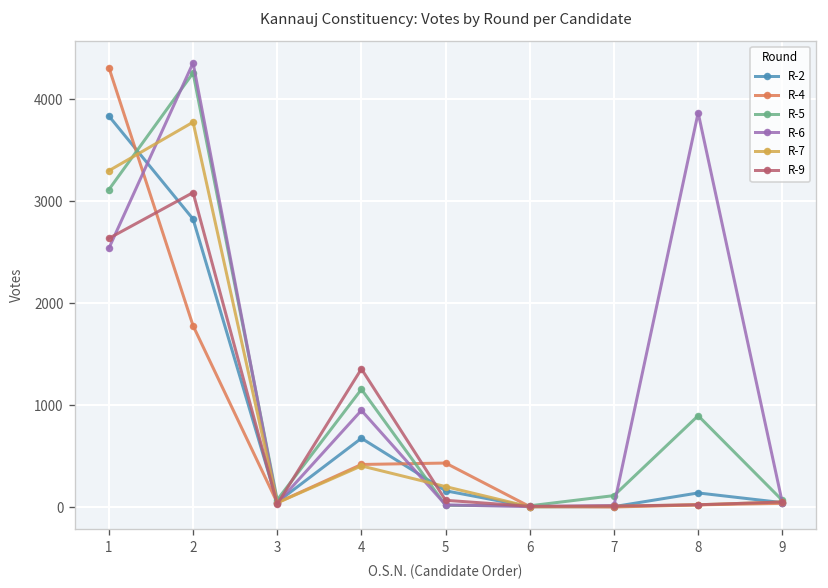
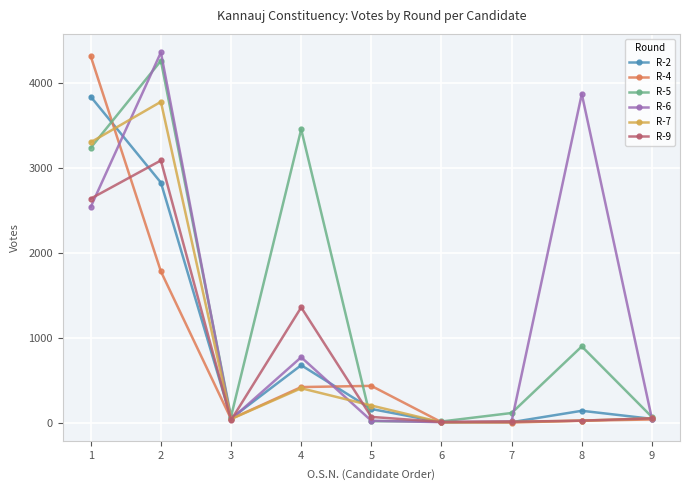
  {
    "R-2": {
      "1": 3800,
      "2": 2800,
      "4": 700,
      "5": 200,
      "8": 100
    },
    "R-5": {
-     "1": 3100,
+     "1": 3200,
      "2": 4300,
-     "4": 1200,
+     "4": 3500,
      "7": 100,
      "8": 900
    },
    "R-6": {
      "1": 2500,
      "2": 4400,
-     "4": 1000,
+     "4": 800,
      "8": 3900
    }
  }
